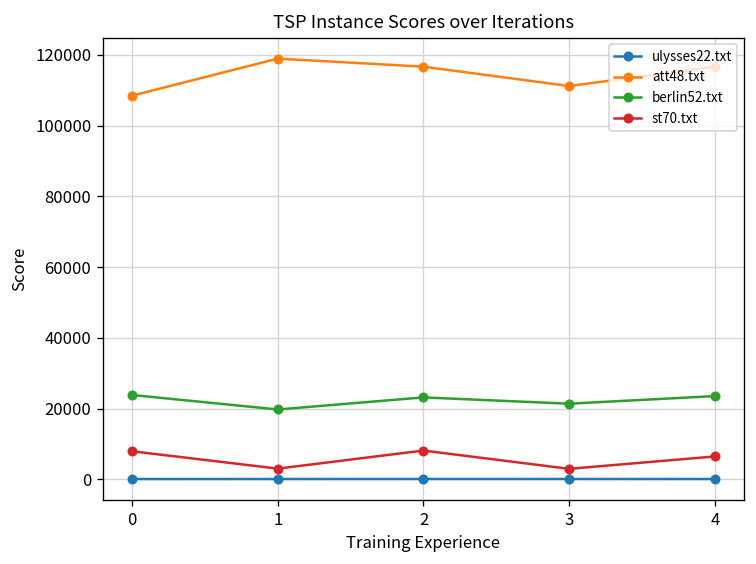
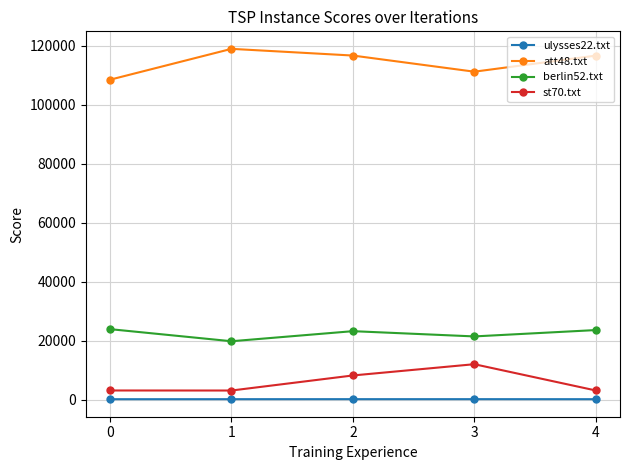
  {
    "ulysses22.txt": {
      "0": 0,
      "1": 0,
      "2": 0,
      "3": 0,
      "4": 0
    },
    "att48.txt": {
      "0": 108000,
      "1": 119000,
      "2": 117000,
      "3": 111000
    },
    "berlin52.txt": {
      "0": 24000,
      "1": 20000,
      "2": 23000,
      "3": 21000,
      "4": 24000
    },
    "st70.txt": {
-     "0": 8000,
+     "0": 3000,
      "1": 3000,
      "2": 8000,
-     "3": 3000,
-     "4": 6000
+     "3": 12000,
+     "4": 3000
    }
  }
